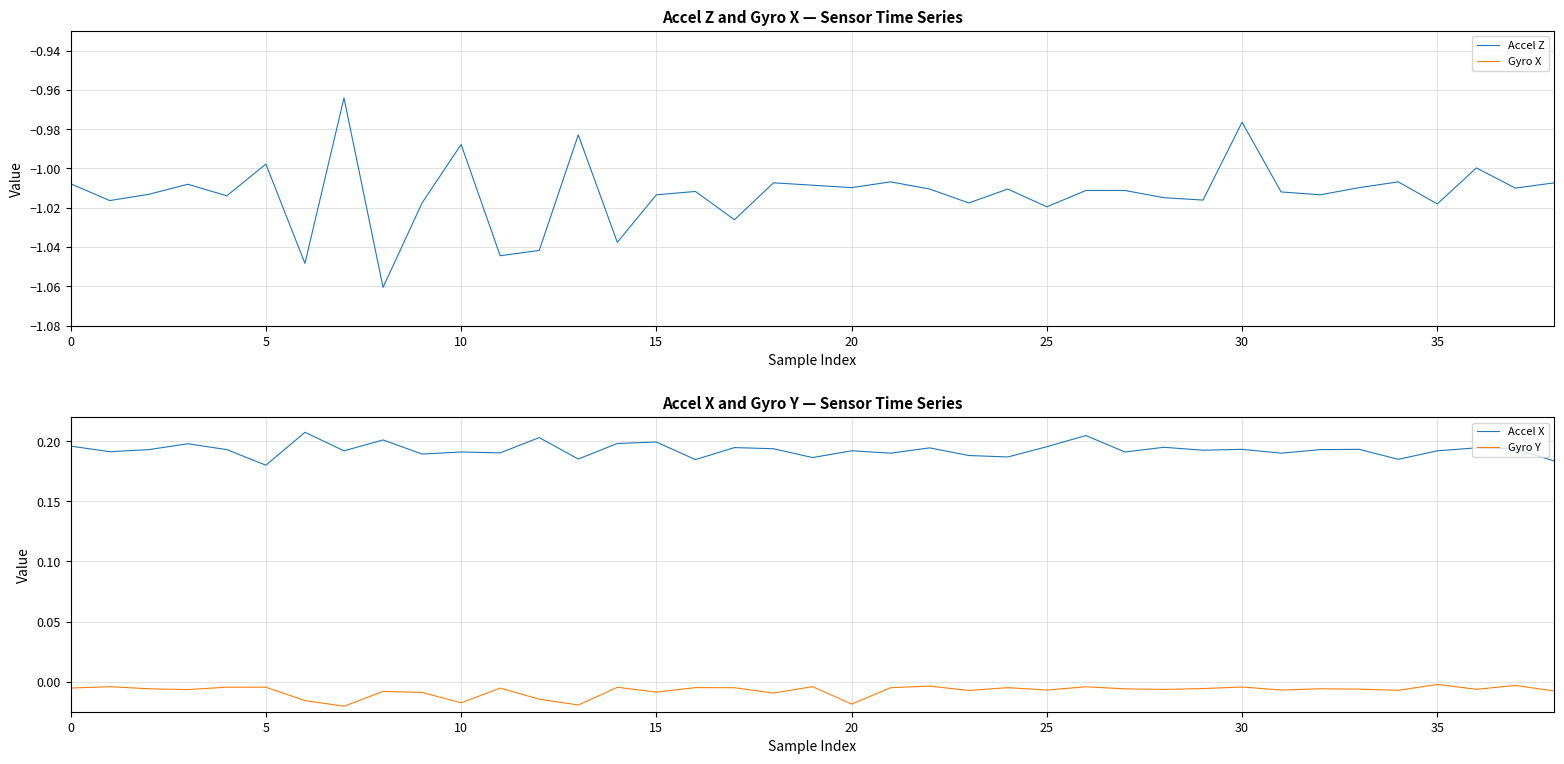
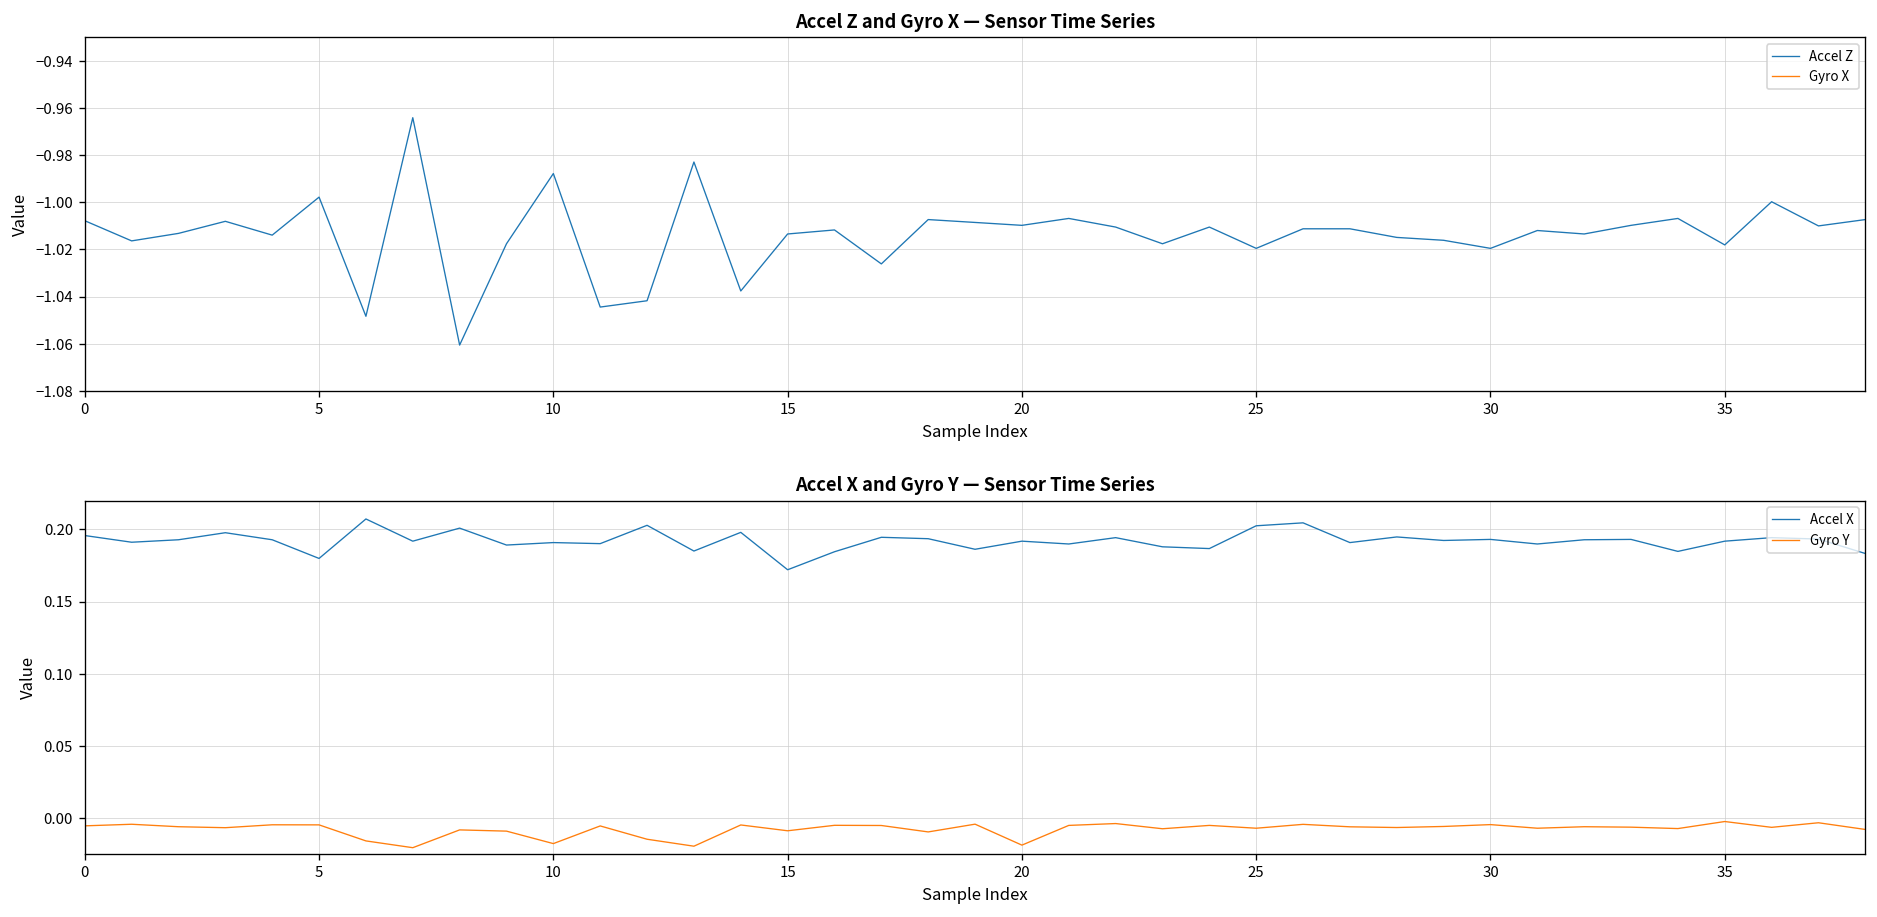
  {
    "Accel Z and Gyro X — Sensor Time Series": {
      "Accel Z": {
        "0": -1.008,
        "5": -0.998,
        "10": -0.988,
        "15": -1.013,
        "20": -1.010,
        "25": -1.020,
-       "30": -0.976,
+       "30": -1.020,
        "35": -1.018
      }
    },
    "Accel X and Gyro Y — Sensor Time Series": {
      "Accel X": {
        "0": 0.196,
        "5": 0.180,
        "10": 0.191,
-       "15": 0.199,
+       "15": 0.172,
        "20": 0.192,
-       "25": 0.195,
+       "25": 0.203,
        "30": 0.193,
        "35": 0.192
      },
      "Gyro Y": {
        "0": -0.005,
        "5": -0.005,
        "10": -0.018,
        "15": -0.009,
        "20": -0.019,
        "25": -0.007,
        "30": -0.004,
        "35": -0.002
      }
    }
  }
